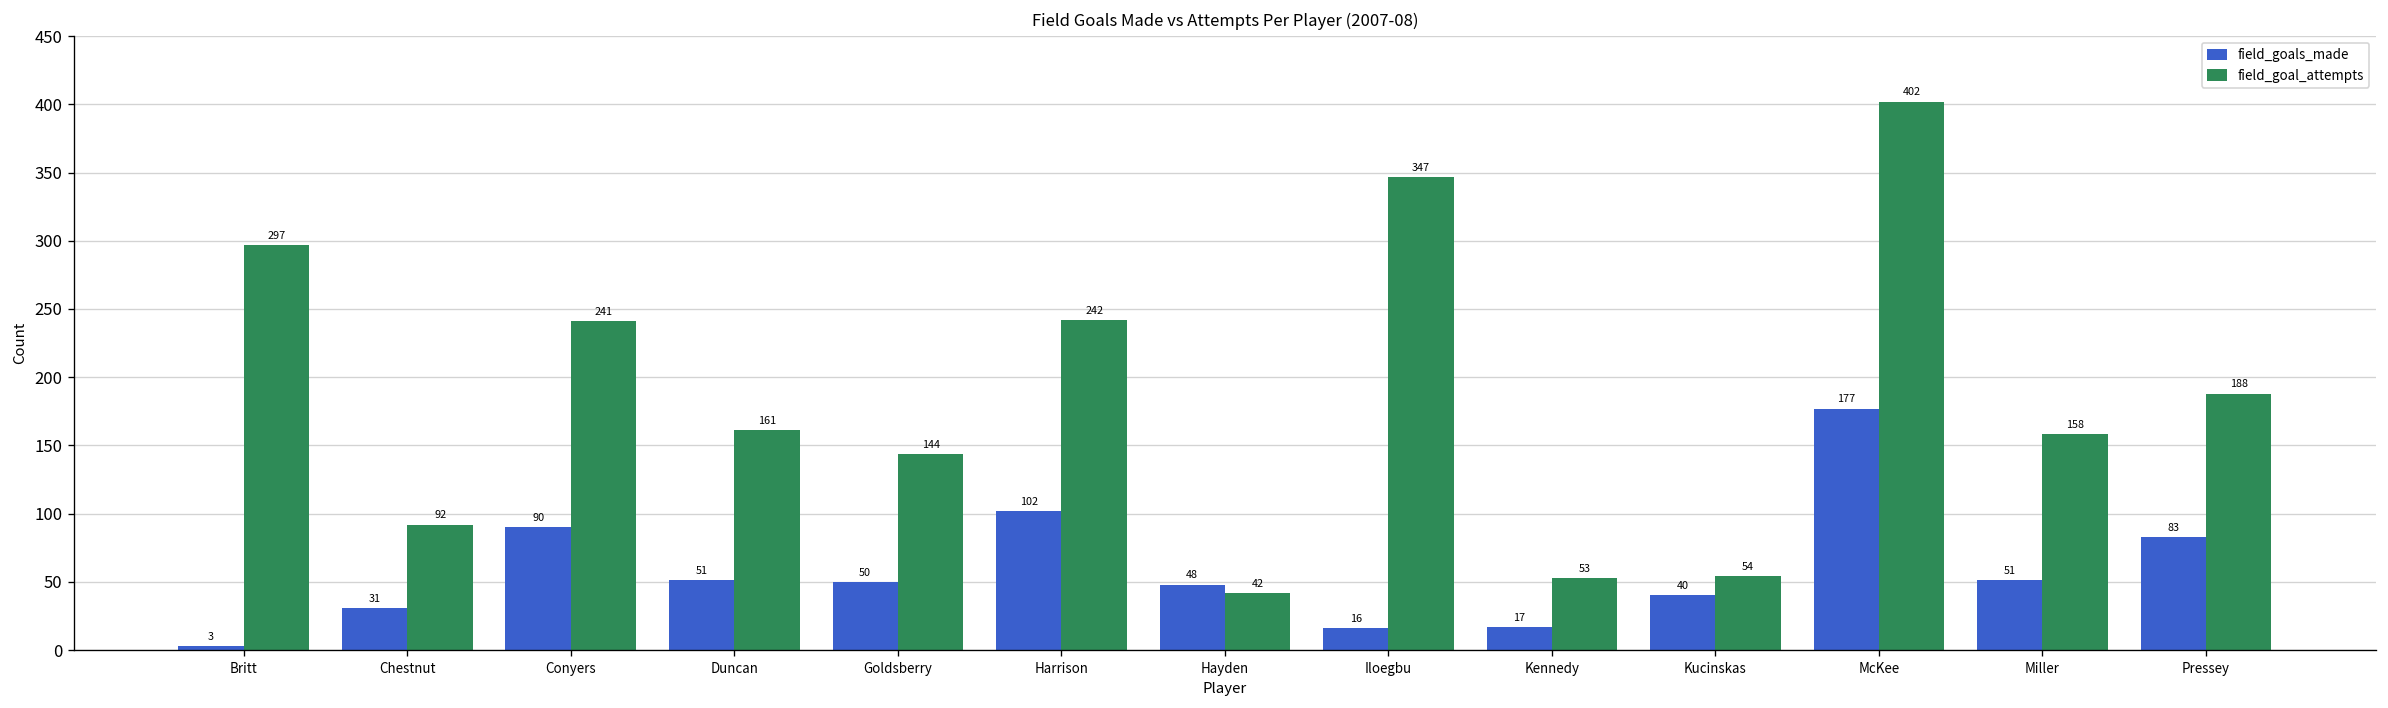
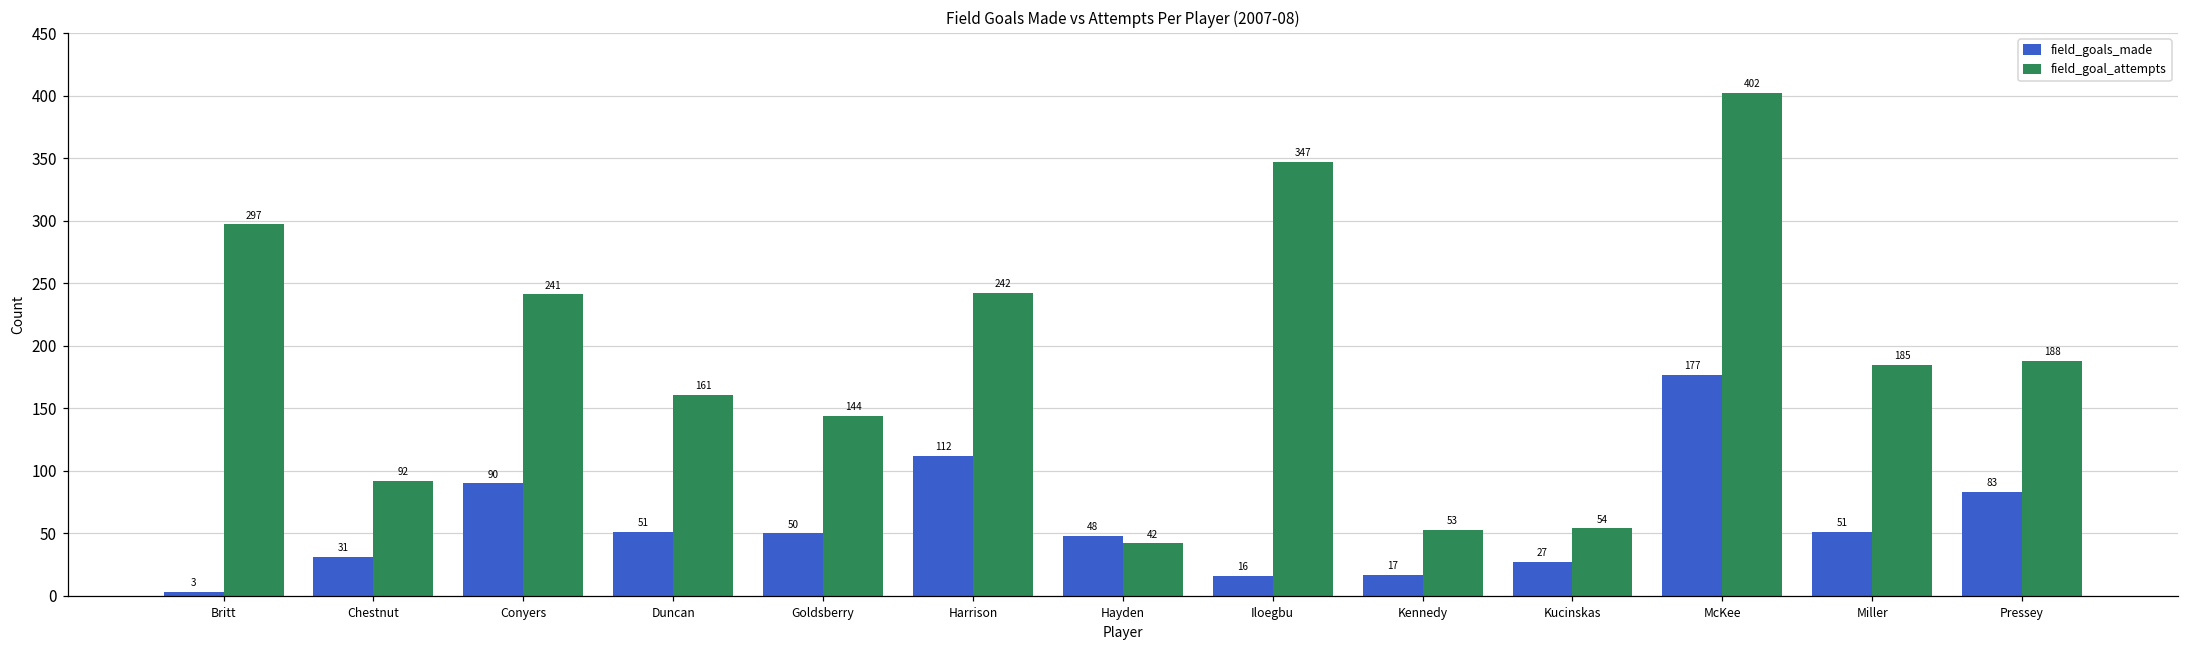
  {
    "field_goals_made": {
      "Britt": 3,
      "Chestnut": 31,
      "Conyers": 90,
      "Duncan": 51,
      "Goldsberry": 50,
-     "Harrison": 102,
+     "Harrison": 112,
      "Hayden": 48,
      "Iloegbu": 16,
      "Kennedy": 17,
-     "Kucinskas": 40,
+     "Kucinskas": 27,
      "McKee": 177,
      "Miller": 51,
      "Pressey": 83
    },
    "field_goal_attempts": {
      "Britt": 297,
      "Chestnut": 92,
      "Conyers": 241,
      "Duncan": 161,
      "Goldsberry": 144,
      "Harrison": 242,
      "Hayden": 42,
      "Iloegbu": 347,
      "Kennedy": 53,
      "Kucinskas": 54,
      "McKee": 402,
-     "Miller": 158,
+     "Miller": 185,
      "Pressey": 188
    }
  }
